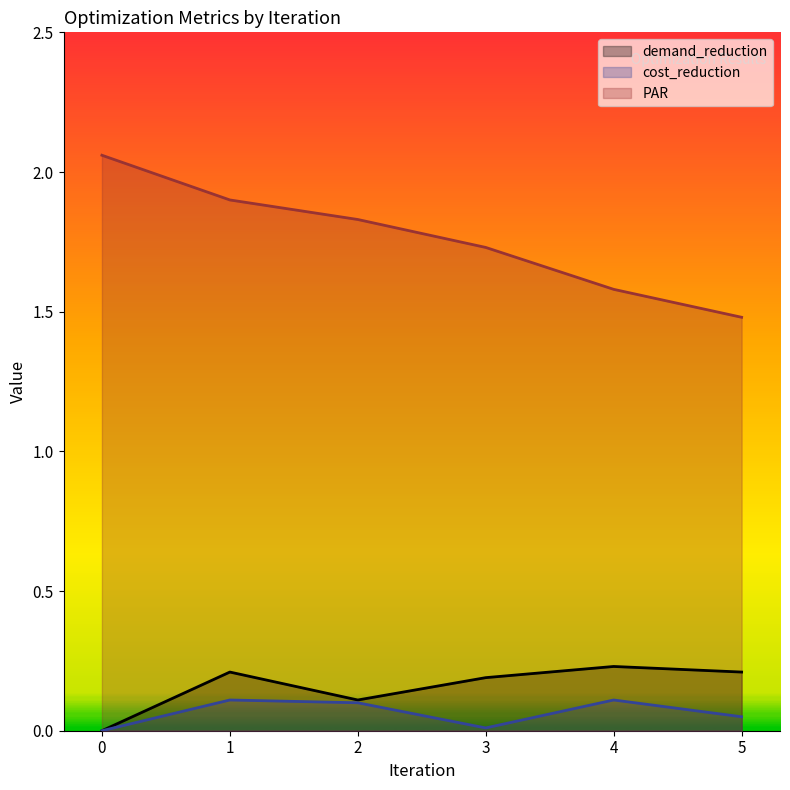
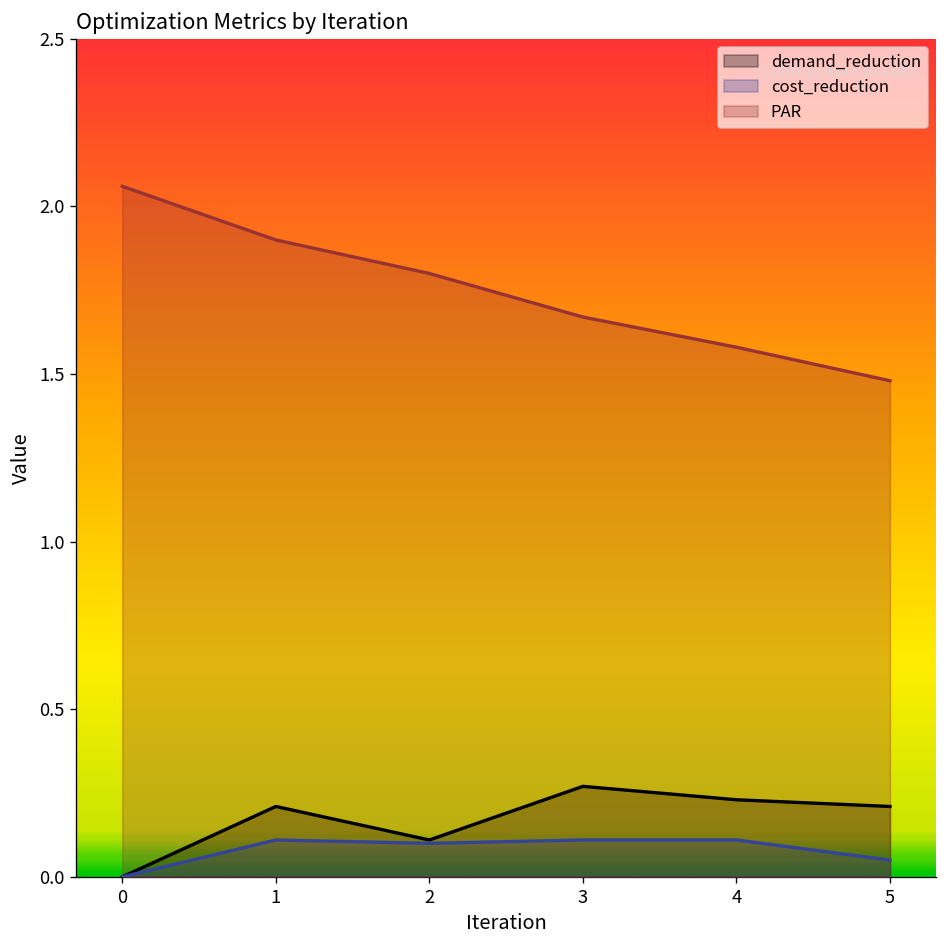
  {
    "demand_reduction": {
      "1": 0.21,
      "2": 0.11,
-     "3": 0.19,
+     "3": 0.27,
      "4": 0.23,
      "5": 0.21
    },
    "cost_reduction": {
      "1": 0.11,
      "2": 0.10,
-     "3": 0.01,
+     "3": 0.11,
      "4": 0.11,
      "5": 0.05
    },
    "PAR": {
      "0": 2.06,
      "1": 1.90,
-     "2": 1.83,
-     "3": 1.73,
+     "2": 1.80,
+     "3": 1.67,
      "4": 1.58,
      "5": 1.48
    }
  }
